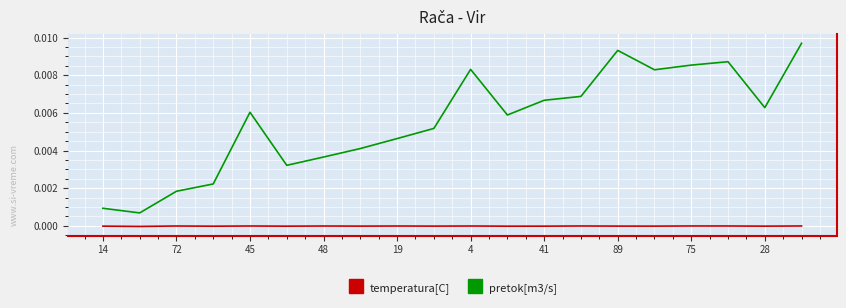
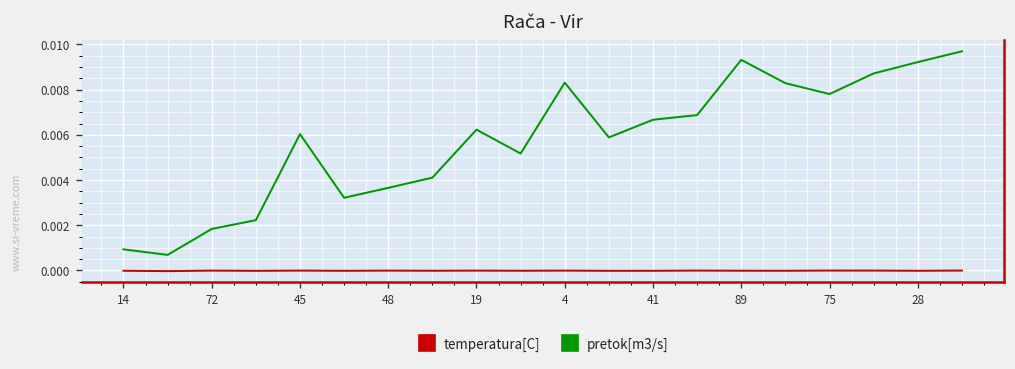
  {
    "temperatura[C]": {
      "14": 0.0000,
      "72": 0.0000,
      "45": 0.0000,
      "48": 0.0000,
      "19": 0.0000,
      "4": 0.0000,
      "41": 0.0000,
      "89": 0.0000,
      "75": 0.0000,
      "28": 0.0000
    },
    "pretok[m3/s]": {
      "14": 0.0009,
      "72": 0.0018,
      "45": 0.0060,
      "48": 0.0037,
-     "19": 0.0046,
+     "19": 0.0062,
      "4": 0.0083,
      "41": 0.0067,
      "89": 0.0093,
-     "75": 0.0085,
-     "28": 0.0063
+     "75": 0.0078,
+     "28": 0.0092
    }
  }
